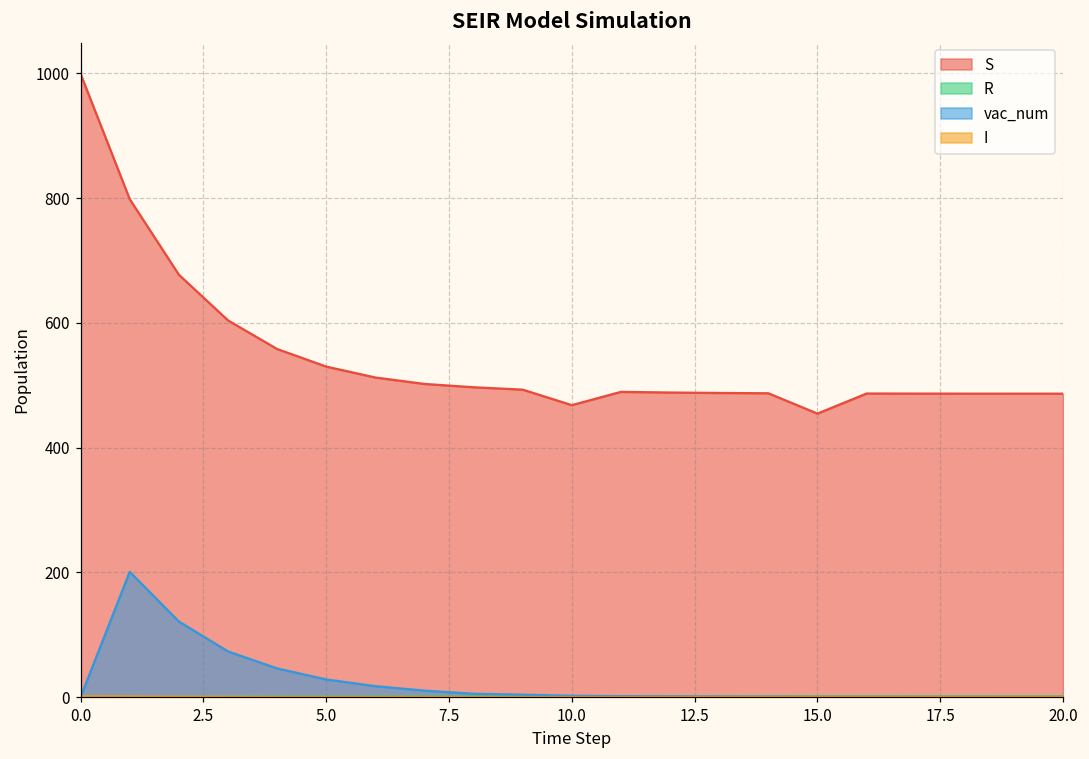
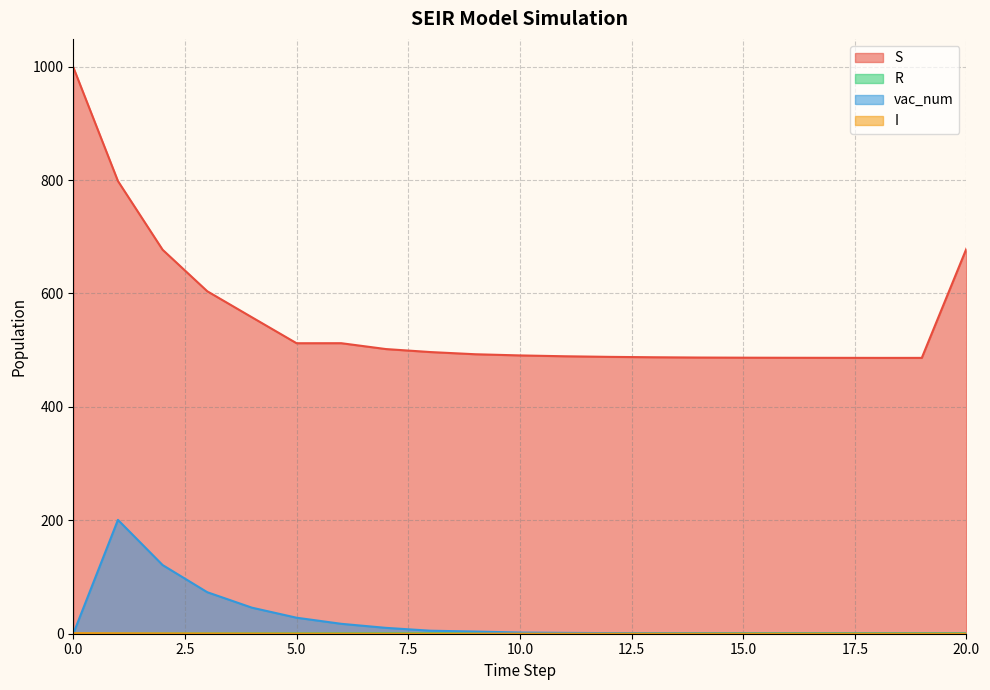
  {
    "S": {
      "0.0": 1000,
-     "5.0": 530,
-     "10.0": 470,
-     "15.0": 450,
-     "20.0": 490
+     "5.0": 510,
+     "10.0": 490,
+     "15.0": 490,
+     "20.0": 680
    },
    "vac_num": {
      "5.0": 30
    }
  }
